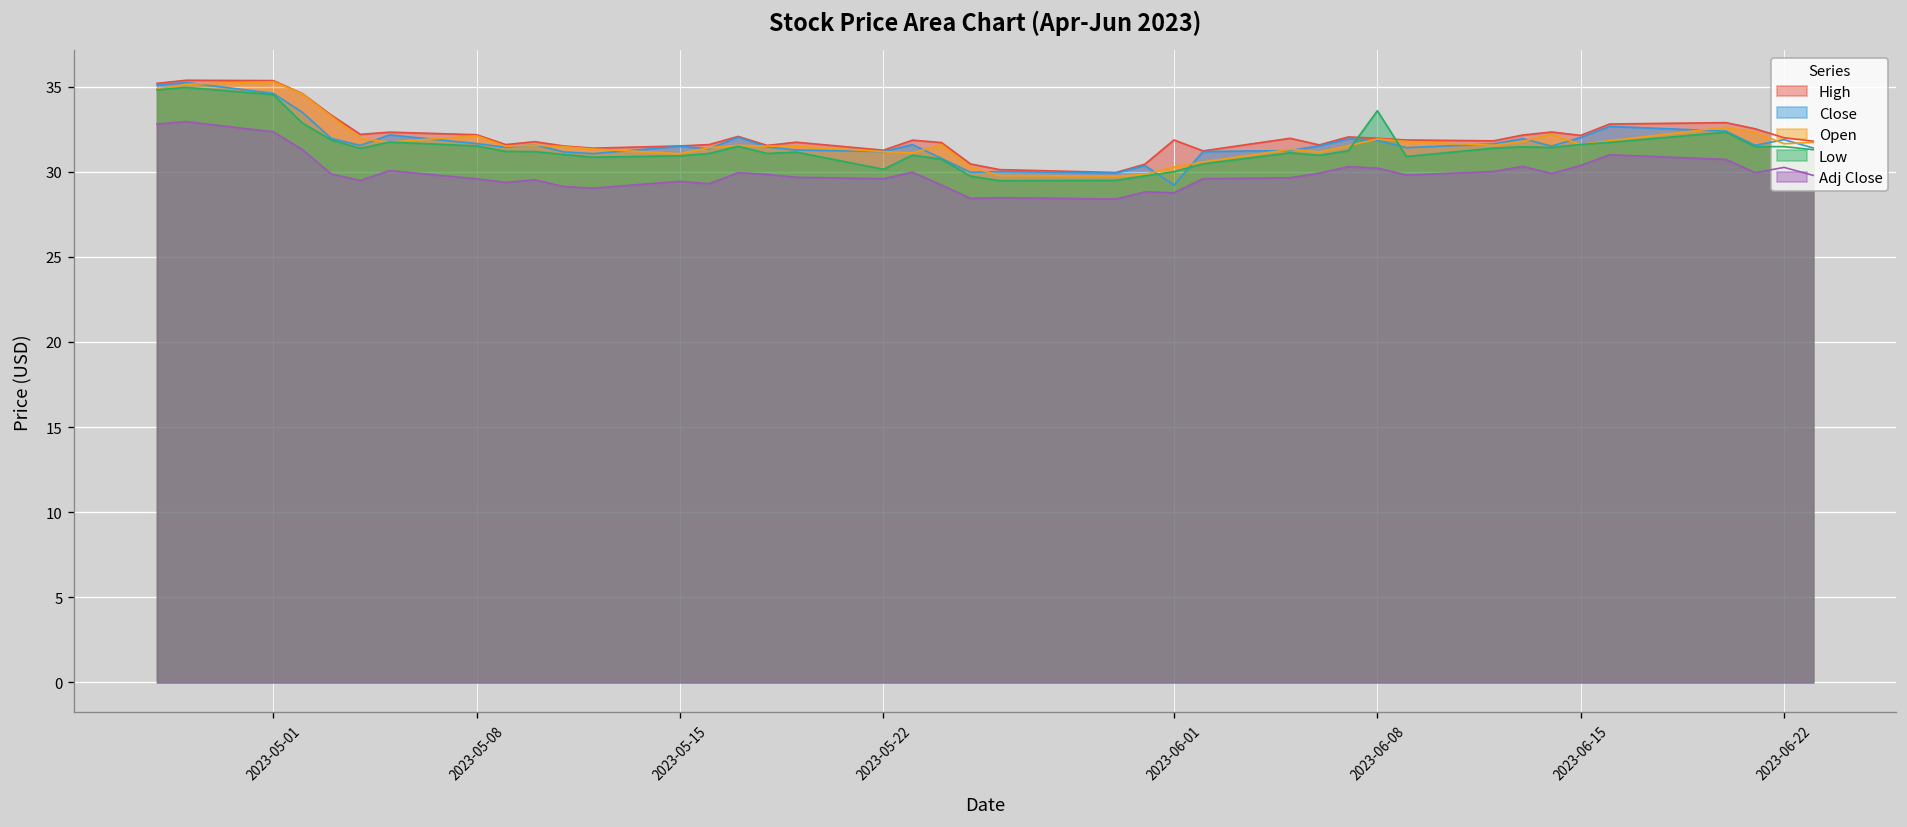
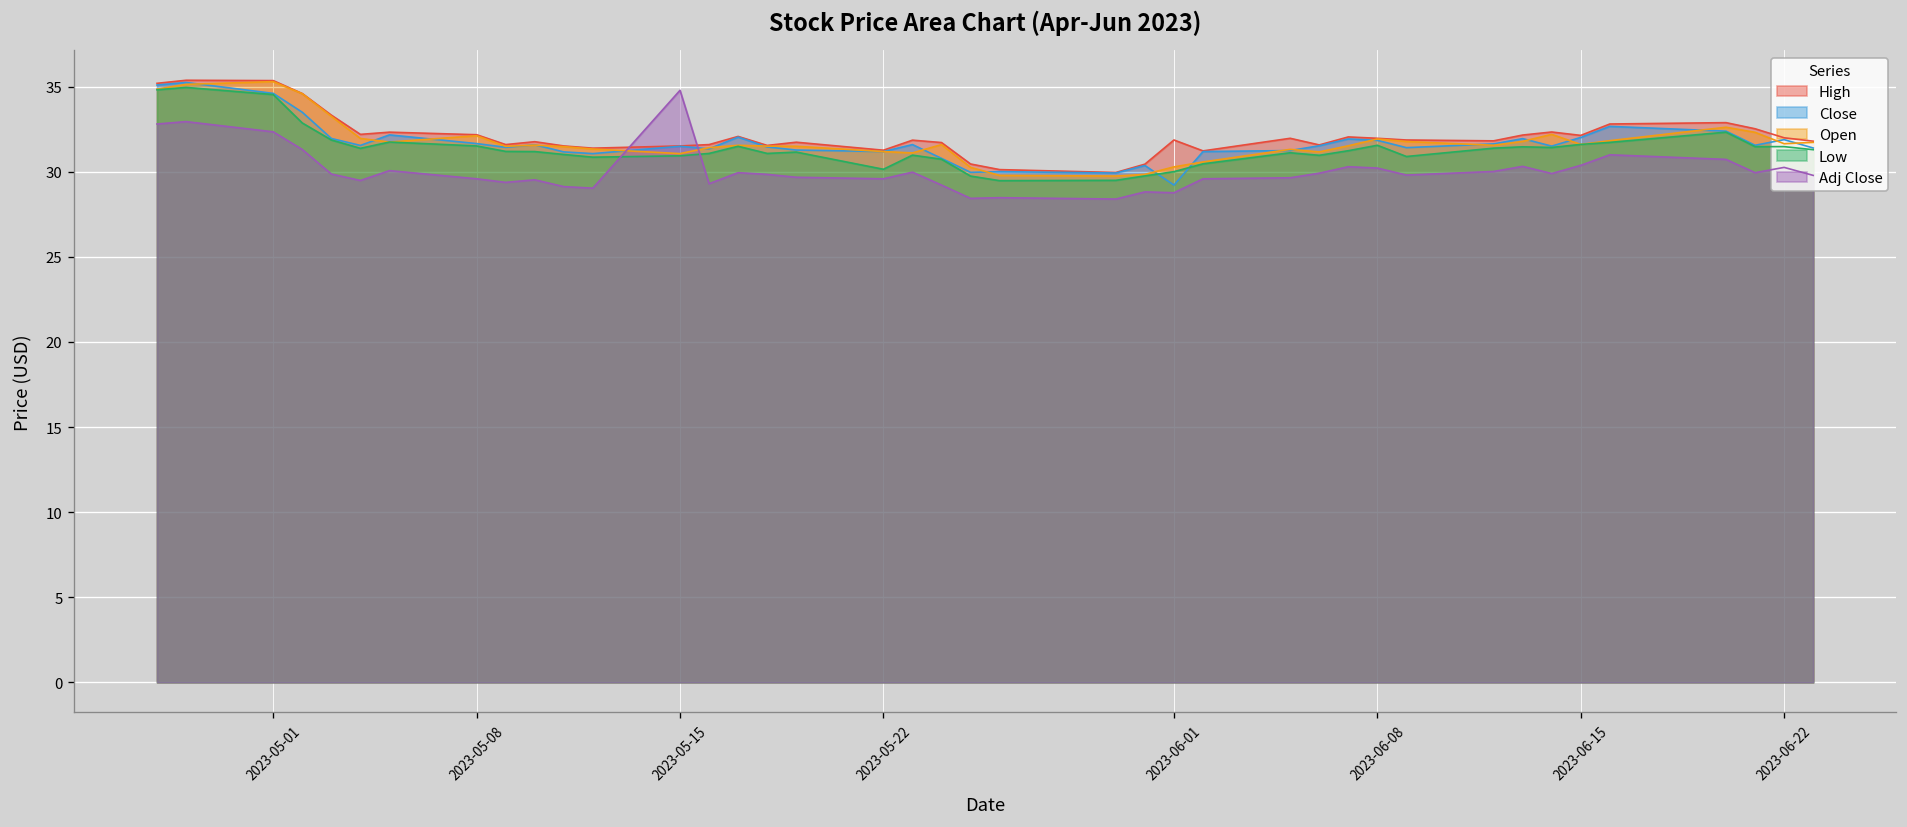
  {
    "High": {
      "2023-06-01": 31.9
    },
    "Close": {
      "2023-06-01": 29.2
    },
    "Open": {
      "2023-06-01": 30.3
    },
    "Low": {
      "2023-05-22": 30.2,
      "2023-06-01": 30.0,
-     "2023-06-08": 33.6
+     "2023-06-08": 31.6
    },
    "Adj Close": {
      "2023-05-01": 32.4,
      "2023-05-08": 29.6,
-     "2023-05-15": 29.4,
+     "2023-05-15": 34.8,
      "2023-05-22": 29.6,
      "2023-06-01": 28.8,
      "2023-06-08": 30.2,
      "2023-06-15": 30.4
    }
  }
